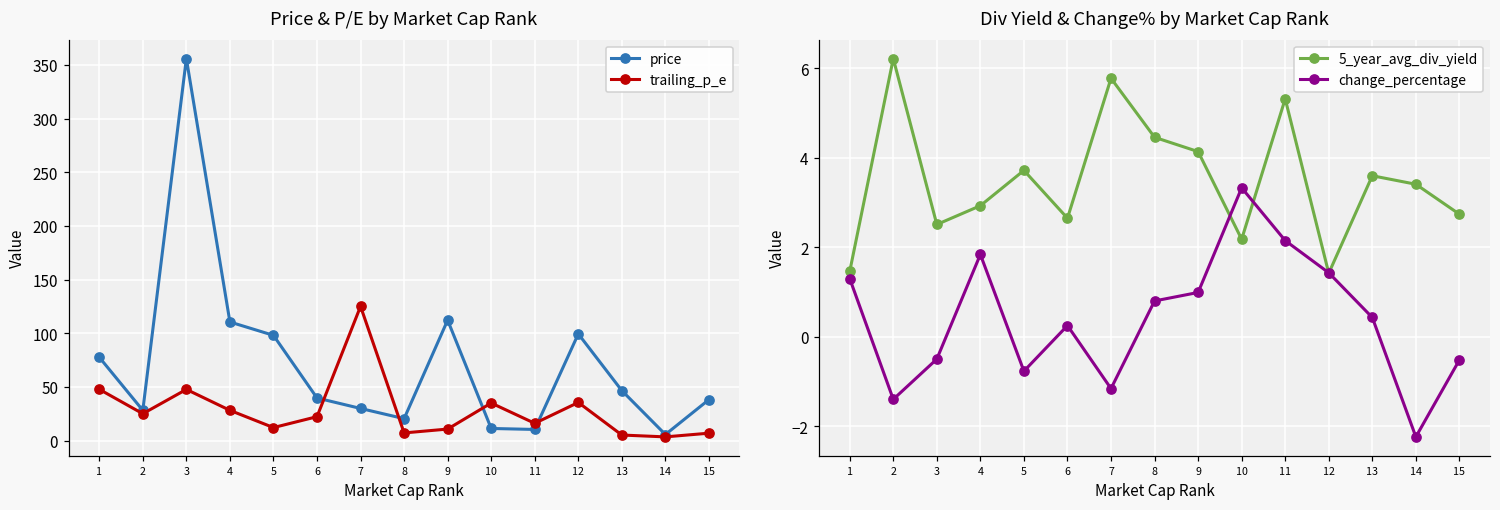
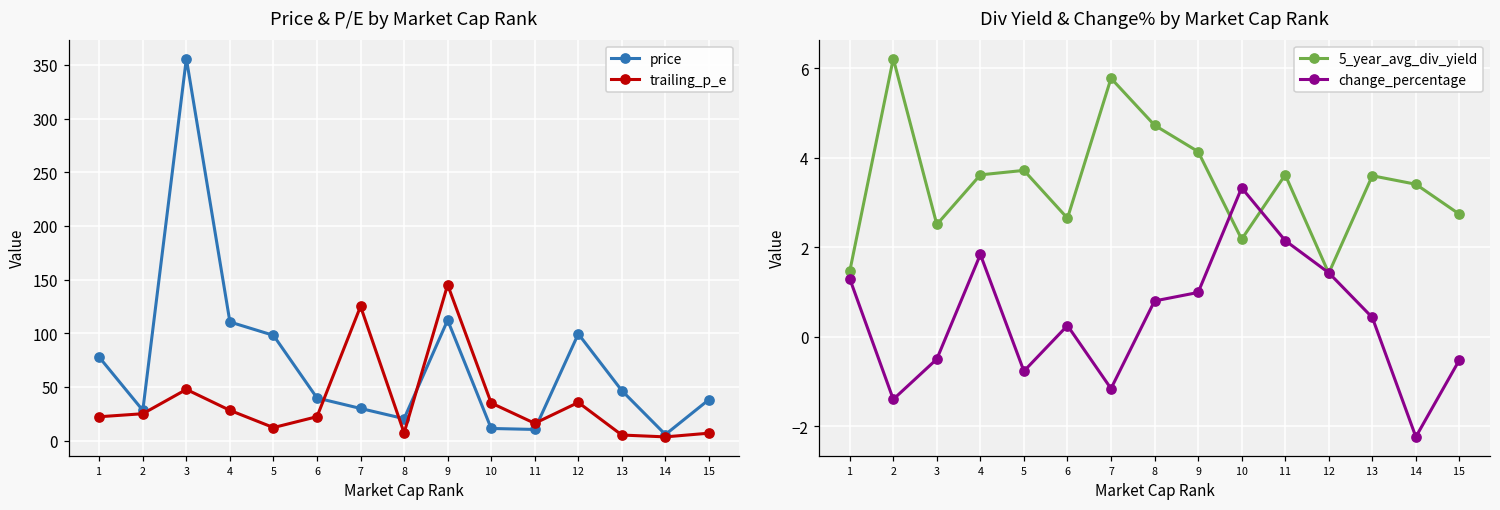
  {
    "Price & P/E by Market Cap Rank": {
      "price": {
        "1": 80,
        "2": 30,
        "3": 360,
        "4": 110,
        "5": 100,
        "6": 40,
        "7": 30,
        "8": 20,
        "9": 110,
        "10": 10,
        "11": 10,
        "12": 100,
        "13": 50,
        "15": 40
      },
      "trailing_p_e": {
-       "1": 50,
+       "1": 20,
        "2": 30,
        "3": 50,
        "4": 30,
        "5": 10,
        "6": 20,
        "7": 130,
        "8": 10,
-       "9": 10,
+       "9": 150,
        "10": 40,
        "11": 20,
        "12": 40,
        "13": 10,
        "15": 10
      }
    },
    "Div Yield & Change% by Market Cap Rank": {
      "5_year_avg_div_yield": {
        "1": 1.5,
        "2": 6.2,
        "3": 2.5,
-       "4": 2.9,
+       "4": 3.6,
        "5": 3.7,
        "6": 2.7,
        "7": 5.8,
-       "8": 4.5,
+       "8": 4.7,
        "9": 4.1,
        "10": 2.2,
-       "11": 5.3,
+       "11": 3.6,
        "13": 3.6,
        "14": 3.4,
        "15": 2.7
      },
      "change_percentage": {
        "1": 1.3,
        "2": -1.4,
        "3": -0.5,
        "4": 1.8,
        "5": -0.8,
        "6": 0.3,
        "7": -1.2,
        "8": 0.8,
        "9": 1.0,
        "10": 3.3,
        "11": 2.2,
        "13": 0.4,
        "14": -2.2,
        "15": -0.5
      }
    }
  }
